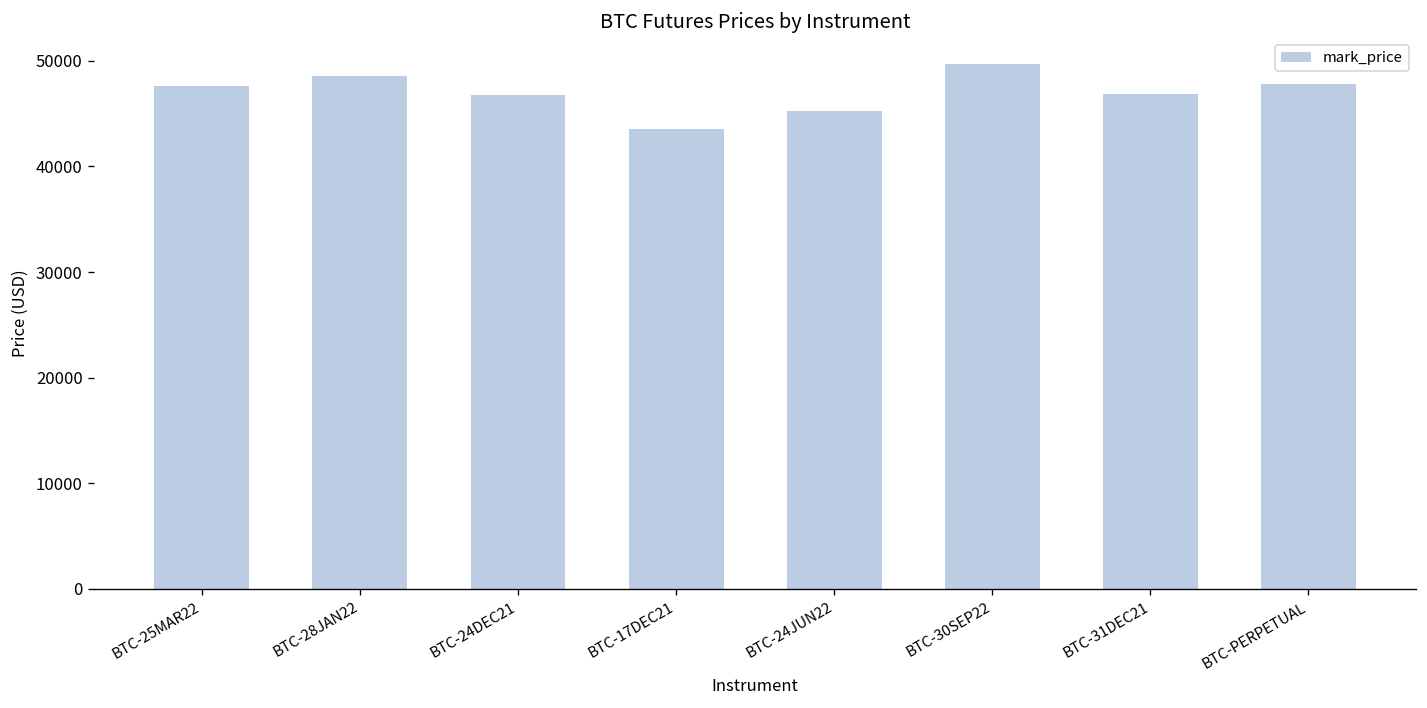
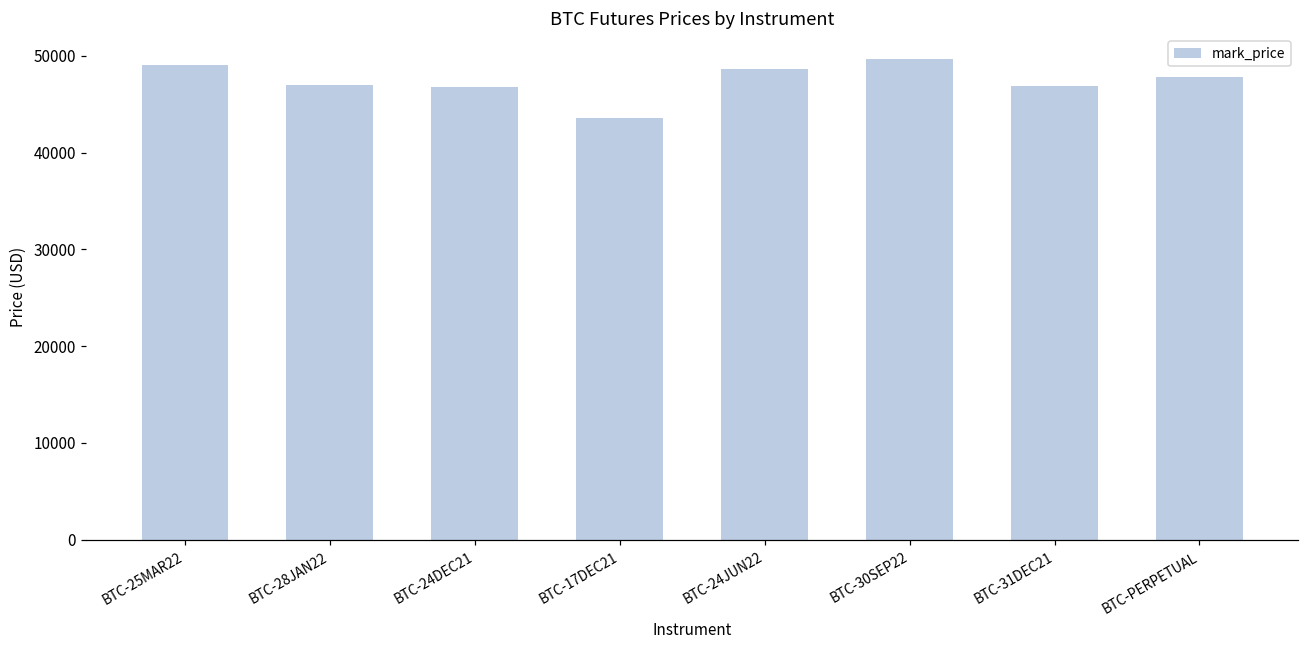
  {
-   "BTC-25MAR22": 48000,
-   "BTC-28JAN22": 49000,
+   "BTC-25MAR22": 49000,
+   "BTC-28JAN22": 47000,
    "BTC-24DEC21": 47000,
    "BTC-17DEC21": 44000,
-   "BTC-24JUN22": 45000,
+   "BTC-24JUN22": 49000,
    "BTC-30SEP22": 50000,
    "BTC-31DEC21": 47000,
    "BTC-PERPETUAL": 48000
  }
